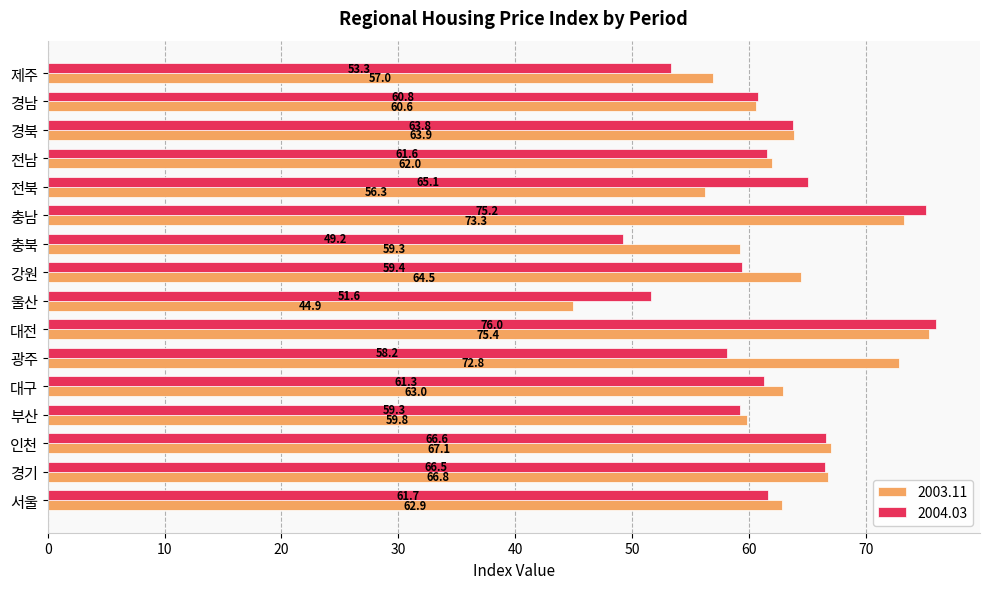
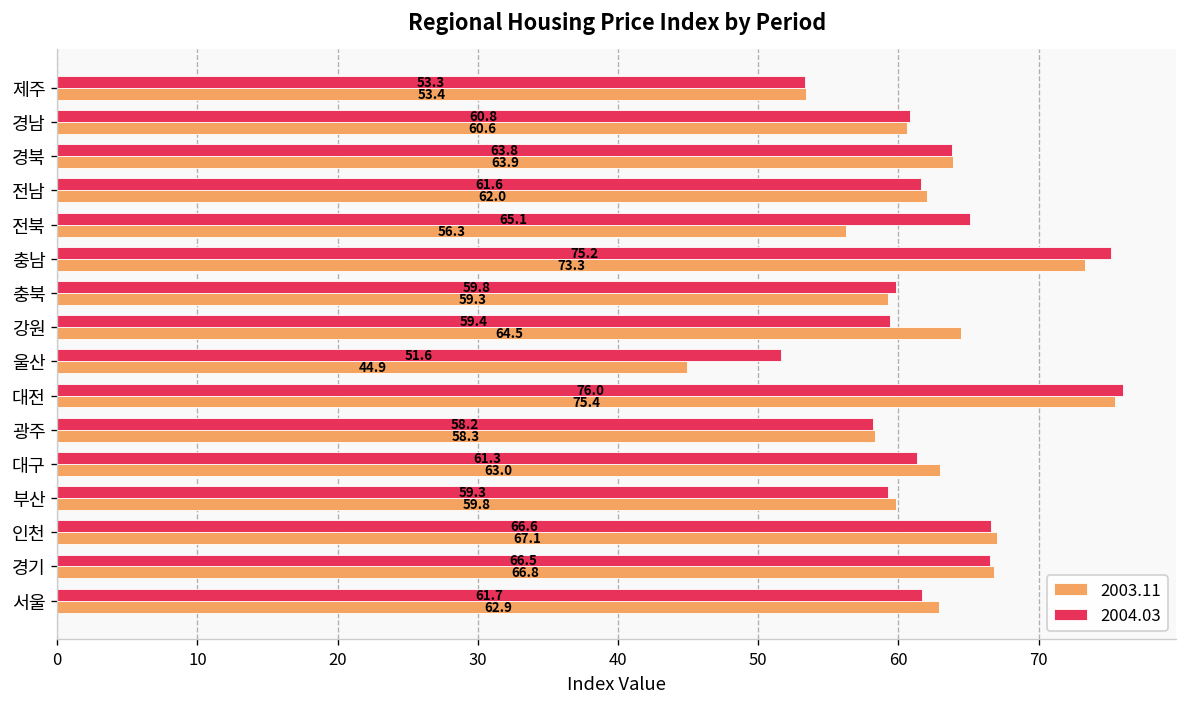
  {
    "2003.11": {
-     "제주": 57.0,
+     "제주": 53.4,
      "전북": 56.3,
      "충남": 73.3,
      "강원": 64.5,
      "울산": 44.9,
-     "광주": 72.8,
+     "광주": 58.3,
      "대구": 63.0
    },
    "2004.03": {
      "전북": 65.1,
      "충남": 75.2,
-     "충북": 49.2,
+     "충북": 59.8,
      "강원": 59.4,
      "울산": 51.6,
      "대구": 61.3
    }
  }
